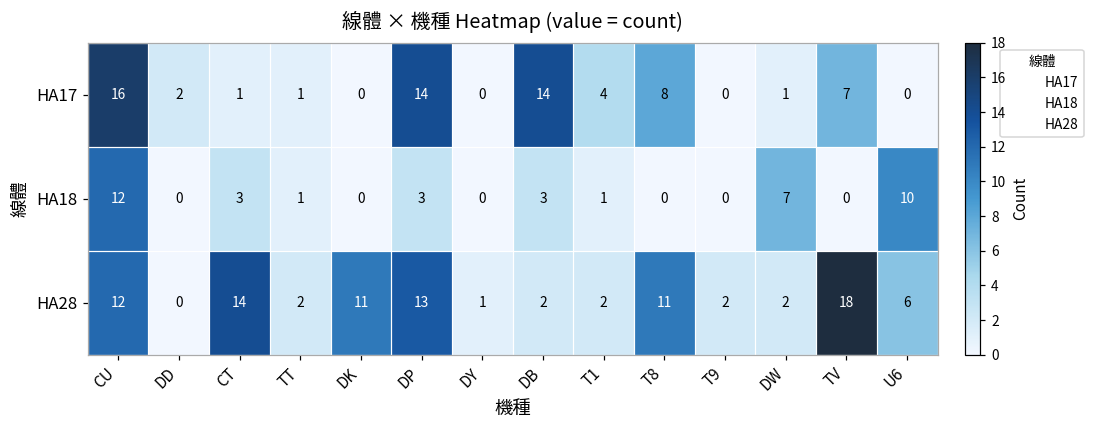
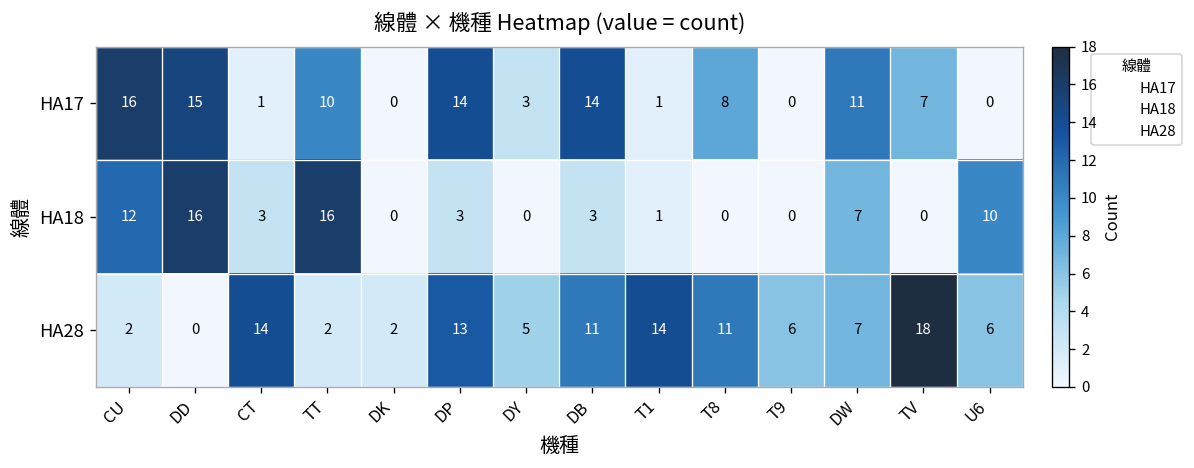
  {
    "HA17": {
      "CU": 16,
-     "DD": 2,
+     "DD": 15,
      "CT": 1,
-     "TT": 1,
+     "TT": 10,
      "DK": 0,
      "DP": 14,
-     "DY": 0,
+     "DY": 3,
      "DB": 14,
-     "T1": 4,
+     "T1": 1,
      "T8": 8,
      "T9": 0,
-     "DW": 1,
+     "DW": 11,
      "TV": 7,
      "U6": 0
    },
    "HA18": {
      "CU": 12,
-     "DD": 0,
+     "DD": 16,
      "CT": 3,
-     "TT": 1,
+     "TT": 16,
      "DK": 0,
      "DP": 3,
      "DY": 0,
      "DB": 3,
      "T1": 1,
      "T8": 0,
      "T9": 0,
      "DW": 7,
      "TV": 0,
      "U6": 10
    },
    "HA28": {
-     "CU": 12,
+     "CU": 2,
      "DD": 0,
      "CT": 14,
      "TT": 2,
-     "DK": 11,
+     "DK": 2,
      "DP": 13,
-     "DY": 1,
-     "DB": 2,
-     "T1": 2,
+     "DY": 5,
+     "DB": 11,
+     "T1": 14,
      "T8": 11,
-     "T9": 2,
-     "DW": 2,
+     "T9": 6,
+     "DW": 7,
      "TV": 18,
      "U6": 6
    }
  }
